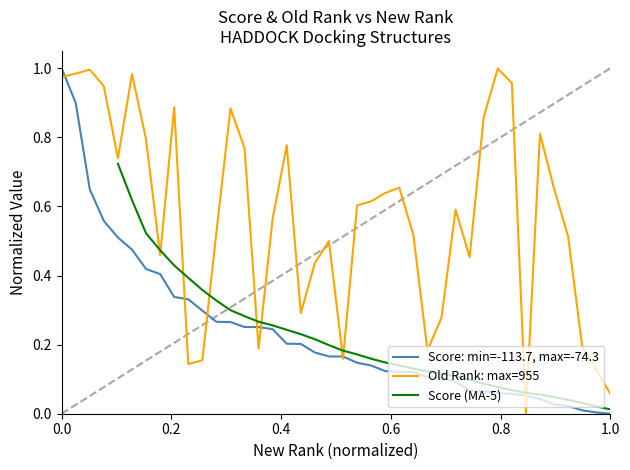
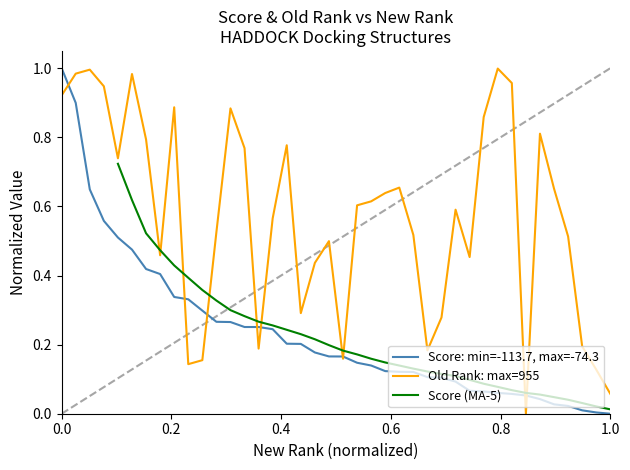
  {
    "Score: min=-113.7, max=-74.3": {
      "0.0": 1.00,
      "1.0": 0.00
    },
    "Old Rank: max=955": {
-     "0.0": 0.97,
+     "0.0": 0.92,
      "1.0": 0.06
    },
    "Score (MA-5)": {
      "1.0": 0.01
    }
  }
